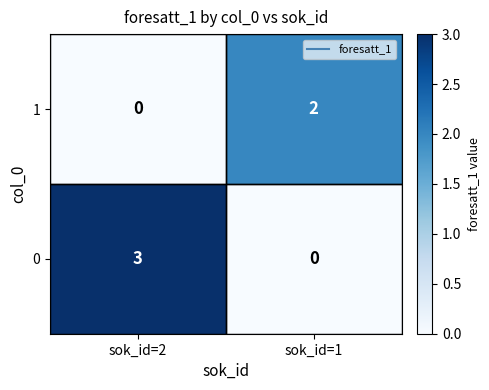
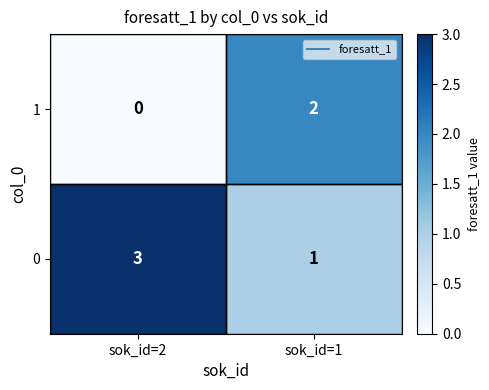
  {
    "1": {
      "sok_id=2": 0,
      "sok_id=1": 2
    },
    "0": {
      "sok_id=2": 3,
-     "sok_id=1": 0
+     "sok_id=1": 1
    }
  }
